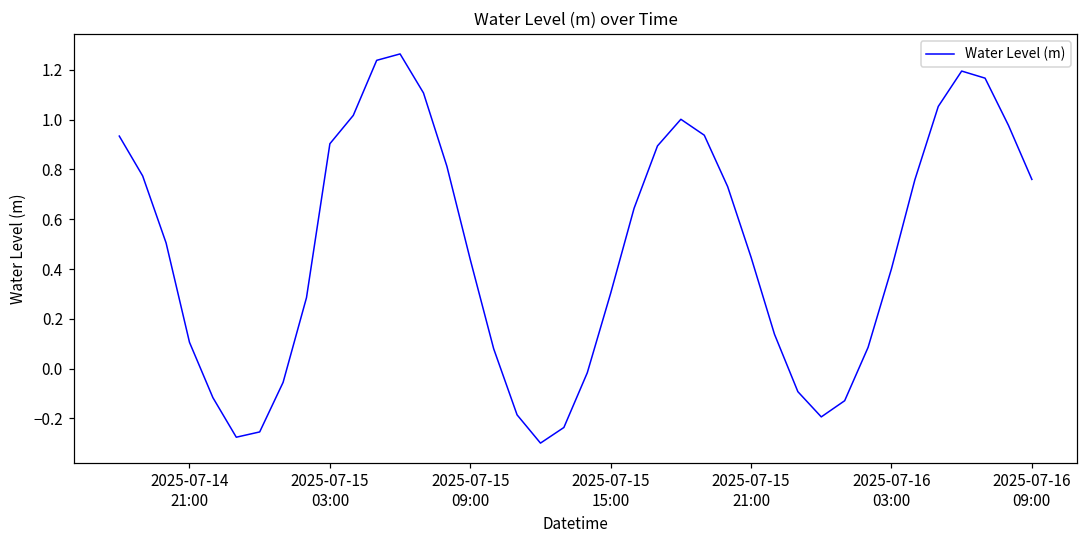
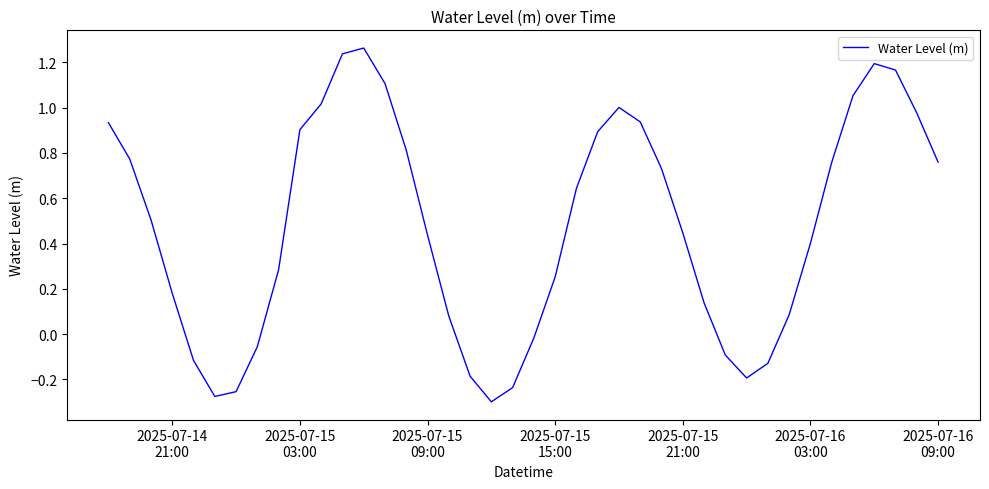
  {
-   "2025-07-14 21:00": 0.11,
+   "2025-07-14 21:00": 0.18,
    "2025-07-15 03:00": 0.90,
    "2025-07-15 09:00": 0.44,
-   "2025-07-15 15:00": 0.30,
+   "2025-07-15 15:00": 0.25,
    "2025-07-15 21:00": 0.45,
    "2025-07-16 03:00": 0.40,
    "2025-07-16 09:00": 0.76
  }
